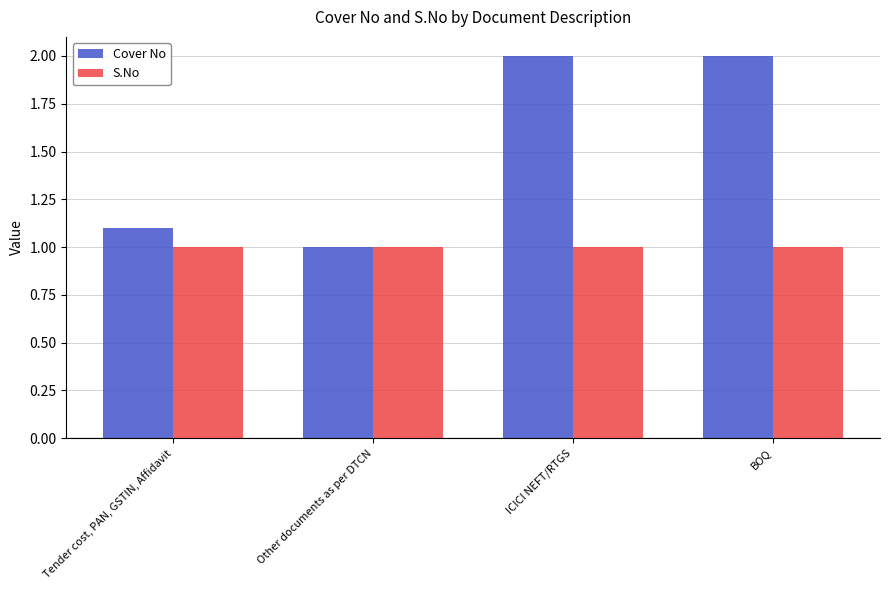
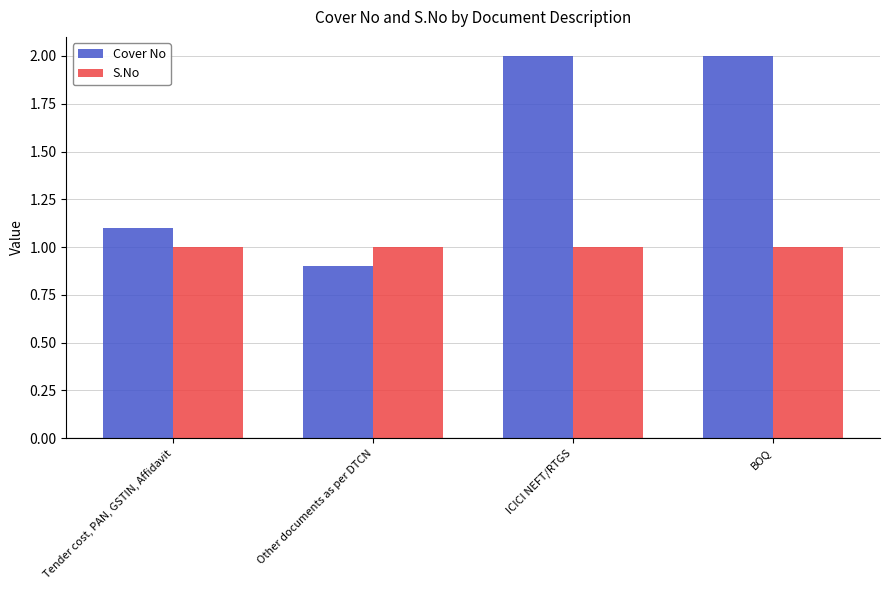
  {
    "Cover No": {
      "Tender cost, PAN, GSTIN, Affidavit": 1.1,
-     "Other documents as per DTCN": 1.0,
+     "Other documents as per DTCN": 0.9,
      "ICICI NEFT/RTGS": 2.0,
      "BOQ": 2.0
    },
    "S.No": {
      "Tender cost, PAN, GSTIN, Affidavit": 1.0,
      "Other documents as per DTCN": 1.0,
      "ICICI NEFT/RTGS": 1.0,
      "BOQ": 1.0
    }
  }
